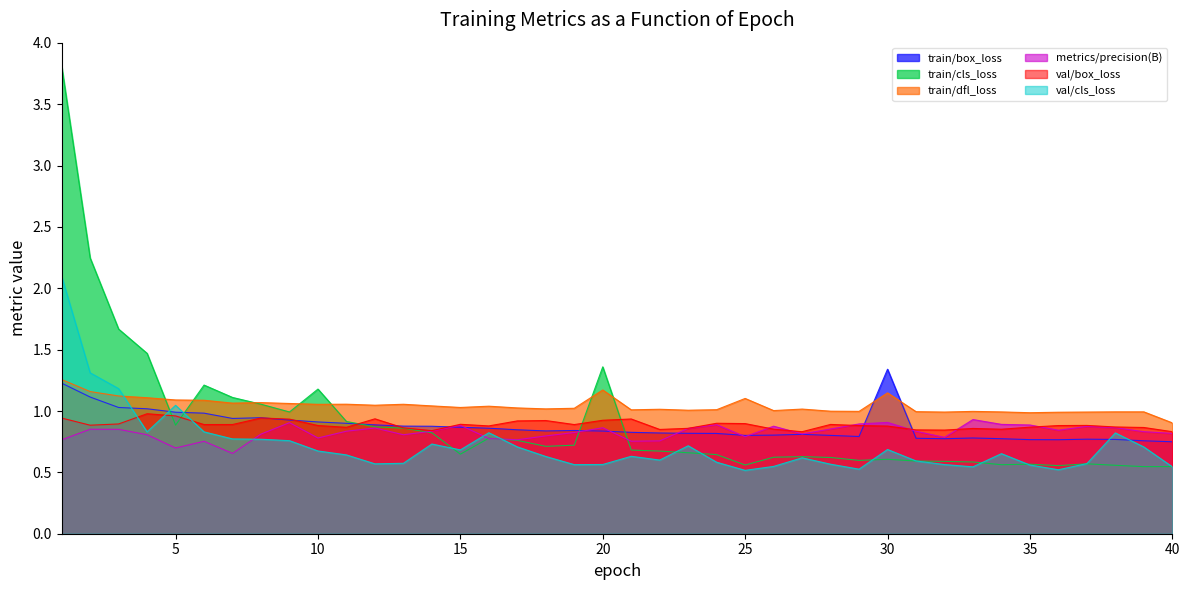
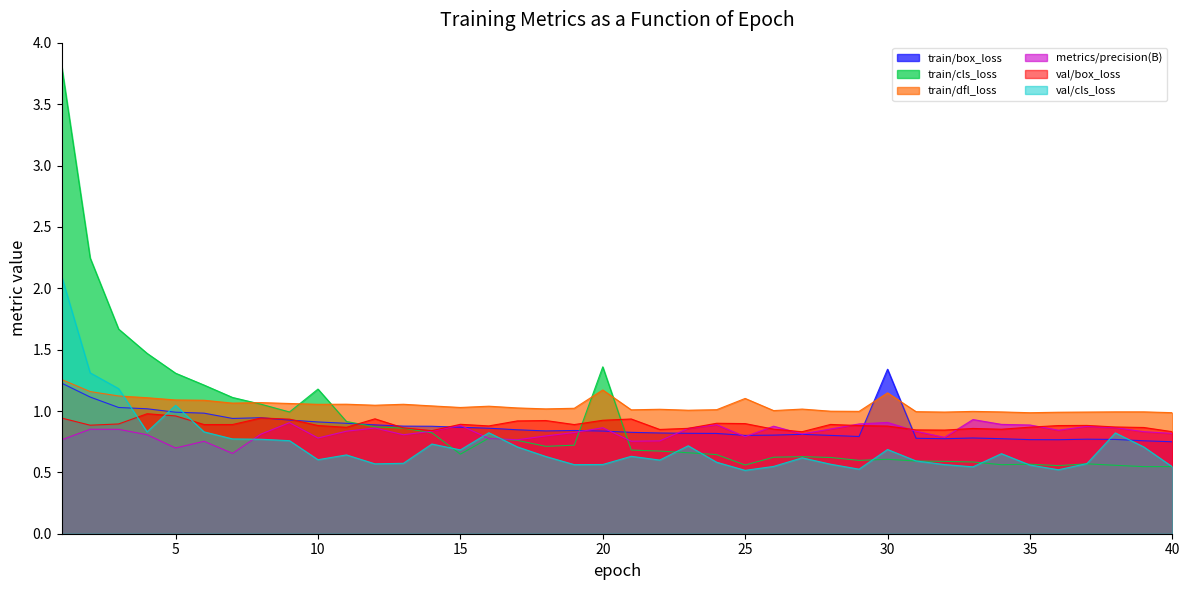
  {
    "train/box_loss": {
      "5": 0.99,
      "10": 0.91,
      "20": 0.84,
      "30": 1.34,
      "35": 0.77,
      "40": 0.75
    },
    "train/cls_loss": {
-     "5": 0.89,
+     "5": 1.31,
      "10": 1.18,
      "15": 0.65,
      "20": 1.36,
      "25": 0.56,
      "30": 0.61
    },
    "train/dfl_loss": {
      "5": 1.09,
      "10": 1.05,
      "15": 1.03,
      "20": 1.17,
      "25": 1.10,
      "30": 1.15,
      "35": 0.99,
-     "40": 0.90
+     "40": 0.99
    },
    "metrics/precision(B)": {
      "5": 0.70,
      "10": 0.78,
      "20": 0.86,
      "30": 0.91
    },
    "val/box_loss": {
      "5": 0.96,
      "10": 0.88,
      "20": 0.92,
      "25": 0.90,
      "30": 0.88
    },
    "val/cls_loss": {
      "5": 1.05,
-     "10": 0.67,
+     "10": 0.60,
      "15": 0.68,
      "20": 0.56,
      "25": 0.52,
      "30": 0.69
    }
  }
